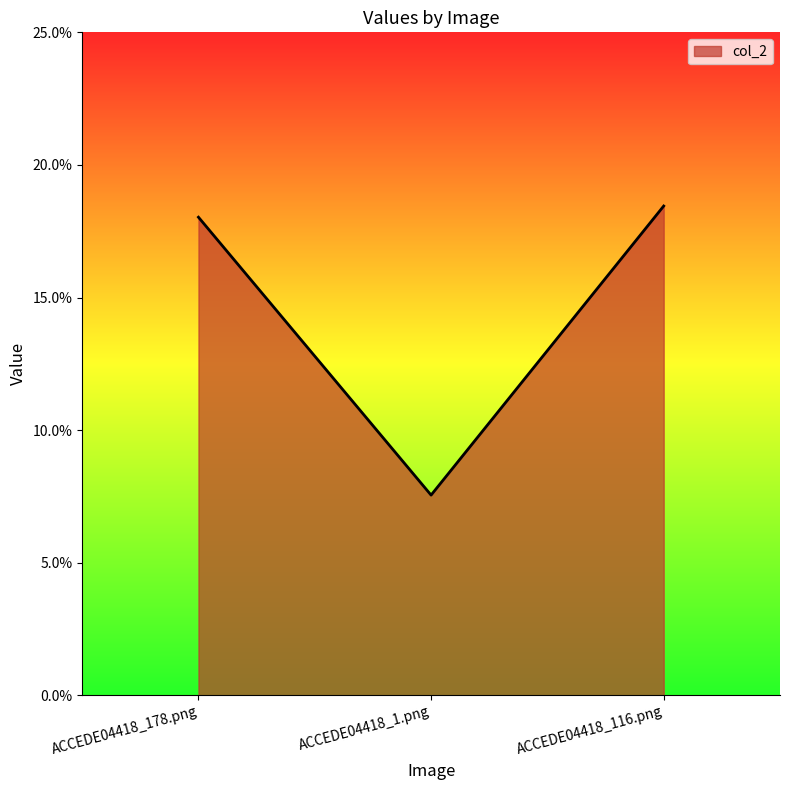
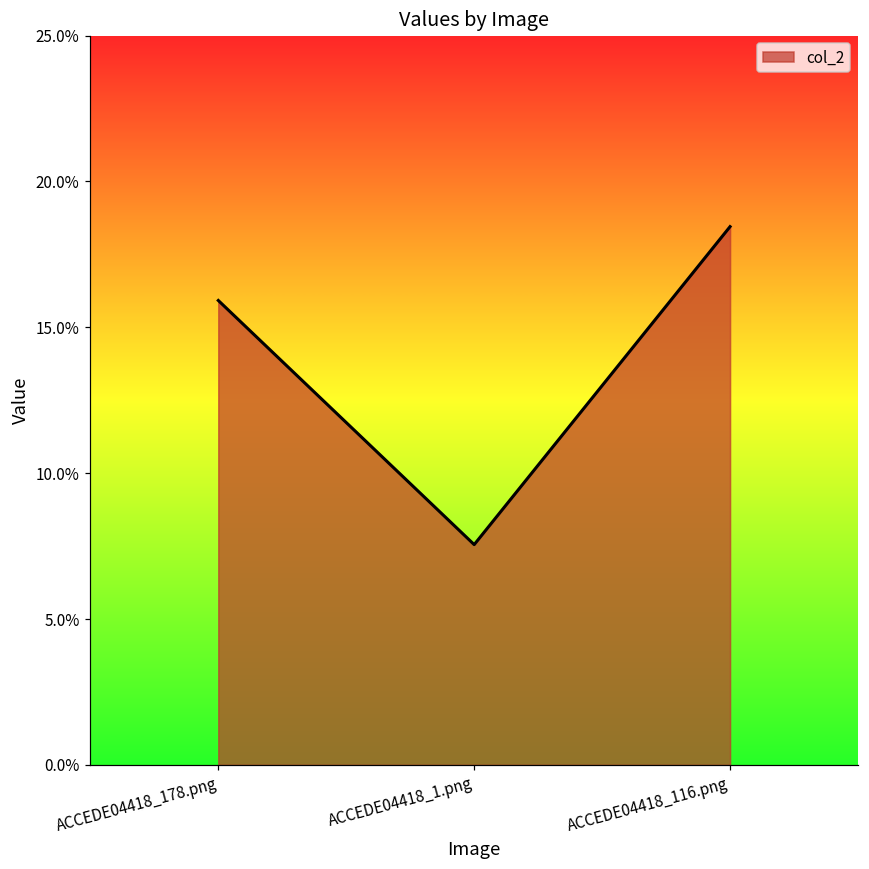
  {
-   "ACCEDE04418_178.png": "18.0%",
+   "ACCEDE04418_178.png": "15.9%",
    "ACCEDE04418_1.png": "7.6%",
    "ACCEDE04418_116.png": "18.5%"
  }
